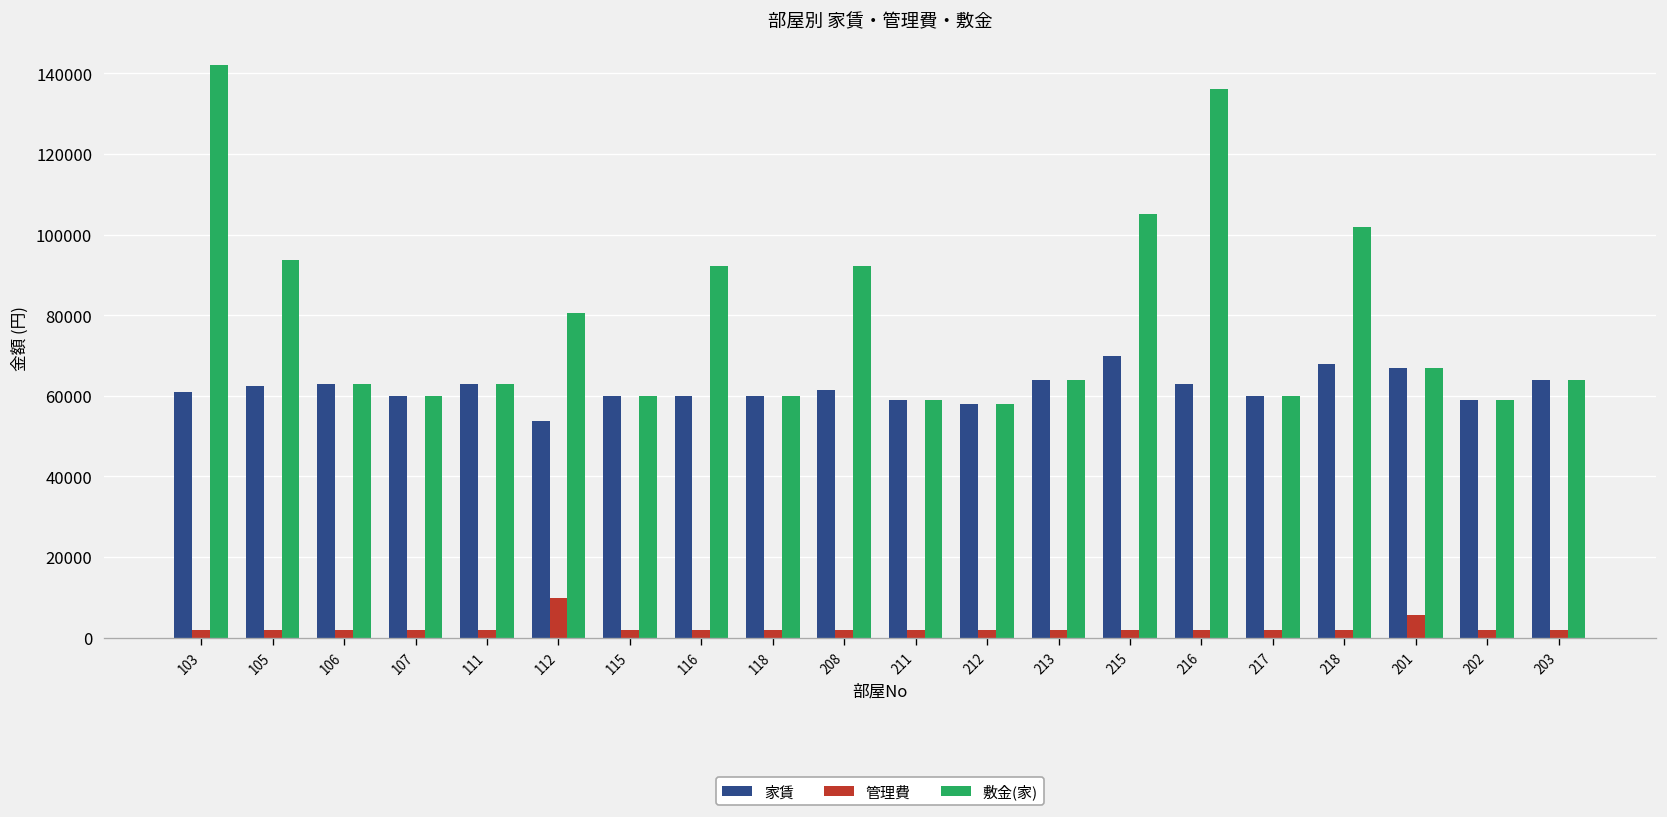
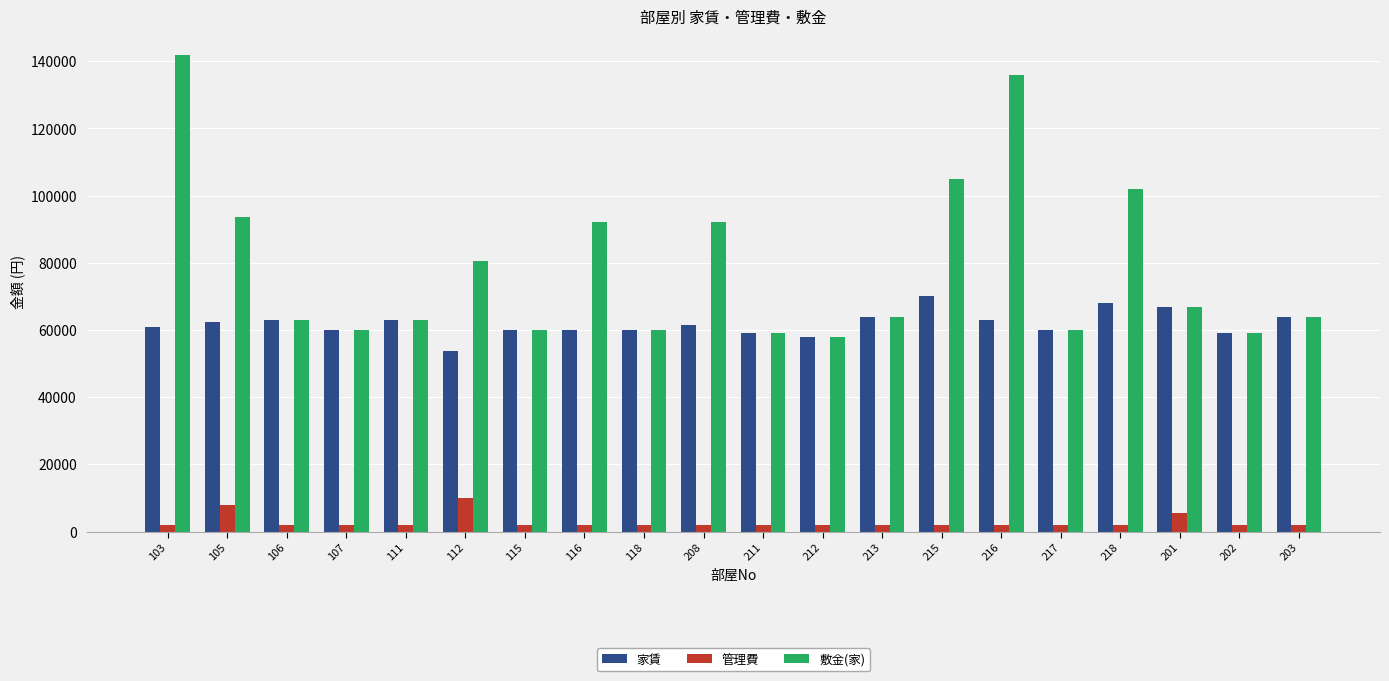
  {
    "家賃": {
      "103": 61000,
      "105": 63000,
      "106": 63000,
      "107": 60000,
      "111": 63000,
      "112": 54000,
      "115": 60000,
      "116": 60000,
      "118": 60000,
      "208": 62000,
      "211": 59000,
      "212": 58000,
      "213": 64000,
      "215": 70000,
      "216": 63000,
      "217": 60000,
      "218": 68000,
      "201": 67000,
      "202": 59000,
      "203": 64000
    },
    "管理費": {
      "103": 2000,
-     "105": 2000,
+     "105": 8000,
      "106": 2000,
      "107": 2000,
      "111": 2000,
      "112": 10000,
      "115": 2000,
      "116": 2000,
      "118": 2000,
      "208": 2000,
      "211": 2000,
      "212": 2000,
      "213": 2000,
      "215": 2000,
      "216": 2000,
      "217": 2000,
      "218": 2000,
      "201": 6000,
      "202": 2000,
      "203": 2000
    },
    "敷金(家)": {
      "103": 142000,
      "105": 94000,
      "106": 63000,
      "107": 60000,
      "111": 63000,
      "112": 81000,
      "115": 60000,
      "116": 92000,
      "118": 60000,
      "208": 92000,
      "211": 59000,
      "212": 58000,
      "213": 64000,
      "215": 105000,
      "216": 136000,
      "217": 60000,
      "218": 102000,
      "201": 67000,
      "202": 59000,
      "203": 64000
    }
  }
